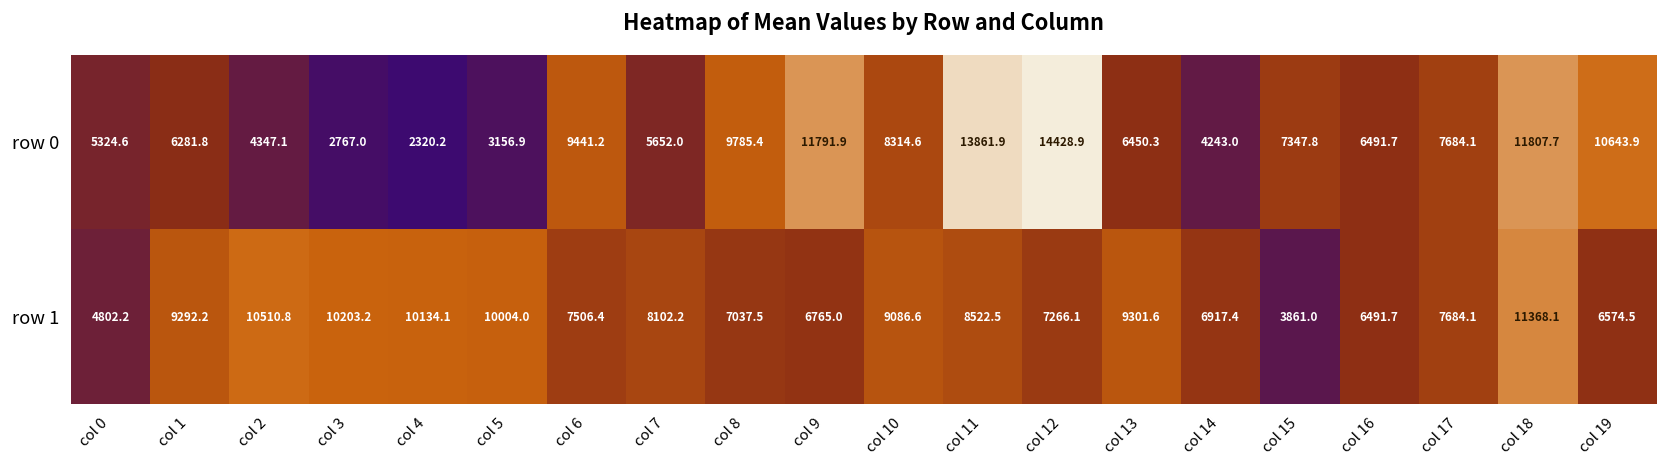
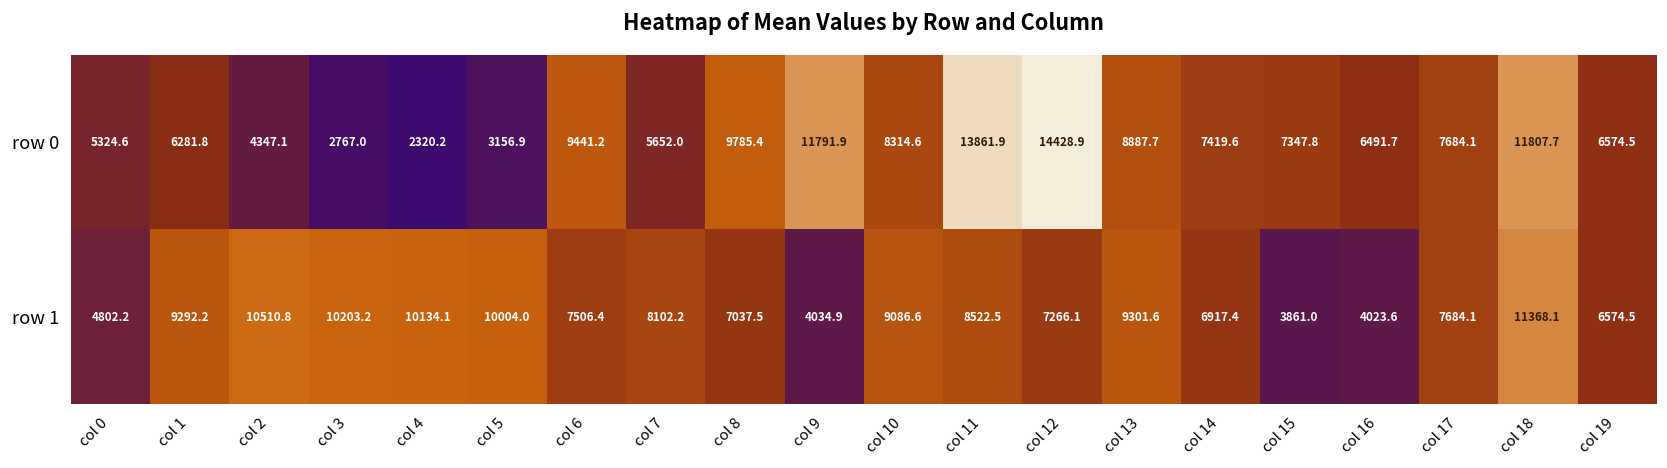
  {
    "row 0": {
      "col 0": 5324.6,
      "col 1": 6281.8,
      "col 2": 4347.1,
      "col 3": 2767.0,
      "col 4": 2320.2,
      "col 5": 3156.9,
      "col 6": 9441.2,
      "col 7": 5652.0,
      "col 8": 9785.4,
      "col 9": 11791.9,
      "col 10": 8314.6,
      "col 11": 13861.9,
      "col 12": 14428.9,
-     "col 13": 6450.3,
-     "col 14": 4243.0,
+     "col 13": 8887.7,
+     "col 14": 7419.6,
      "col 15": 7347.8,
      "col 16": 6491.7,
      "col 17": 7684.1,
      "col 18": 11807.7,
-     "col 19": 10643.9
+     "col 19": 6574.5
    },
    "row 1": {
      "col 0": 4802.2,
      "col 1": 9292.2,
      "col 2": 10510.8,
      "col 3": 10203.2,
      "col 4": 10134.1,
      "col 5": 10004.0,
      "col 6": 7506.4,
      "col 7": 8102.2,
      "col 8": 7037.5,
-     "col 9": 6765.0,
+     "col 9": 4034.9,
      "col 10": 9086.6,
      "col 11": 8522.5,
      "col 12": 7266.1,
      "col 13": 9301.6,
      "col 14": 6917.4,
      "col 15": 3861.0,
-     "col 16": 6491.7,
+     "col 16": 4023.6,
      "col 17": 7684.1,
      "col 18": 11368.1,
      "col 19": 6574.5
    }
  }
